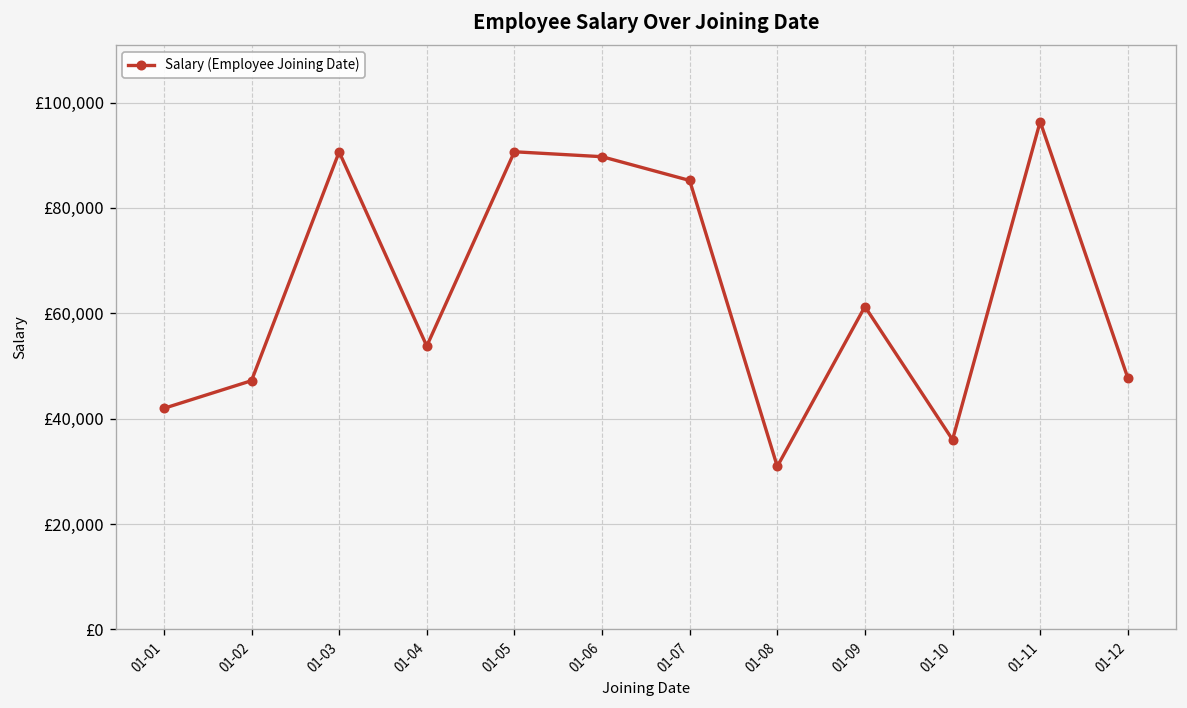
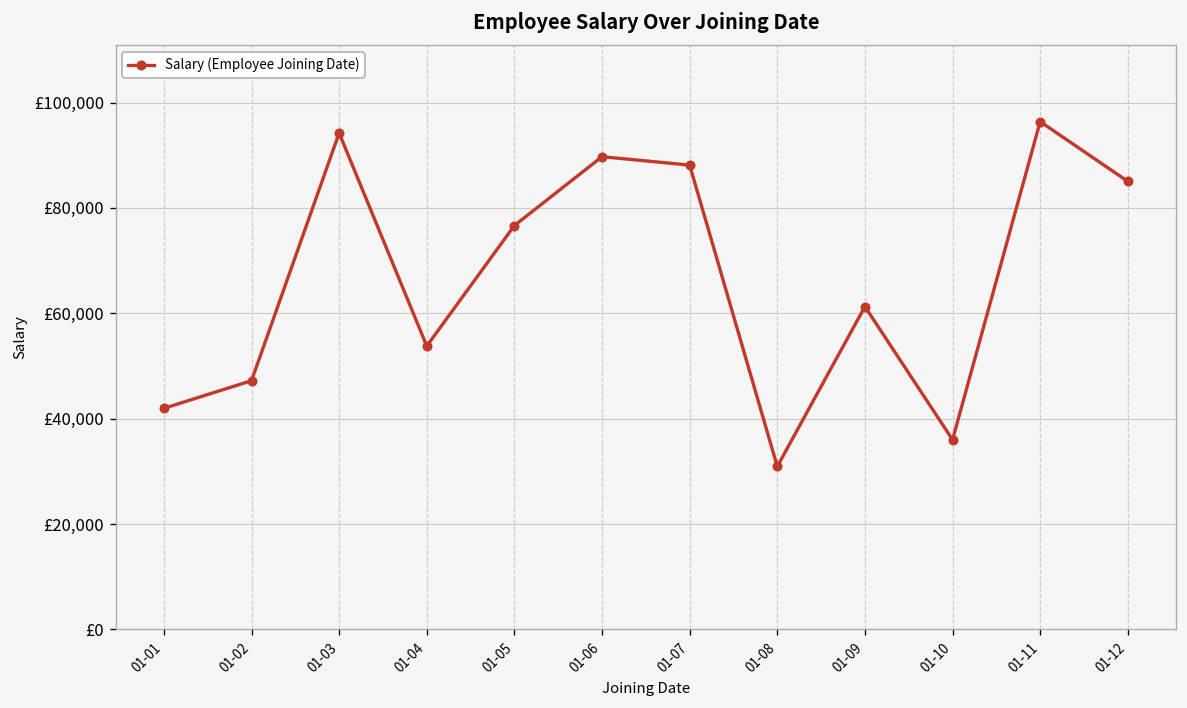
  {
    "01-01": "£42,000",
    "01-02": "£47,000",
-   "01-03": "£91,000",
+   "01-03": "£94,000",
    "01-04": "£54,000",
-   "01-05": "£91,000",
+   "01-05": "£77,000",
    "01-06": "£90,000",
-   "01-07": "£85,000",
+   "01-07": "£88,000",
    "01-08": "£31,000",
    "01-09": "£61,000",
    "01-10": "£36,000",
    "01-11": "£96,000",
-   "01-12": "£48,000"
+   "01-12": "£85,000"
  }
